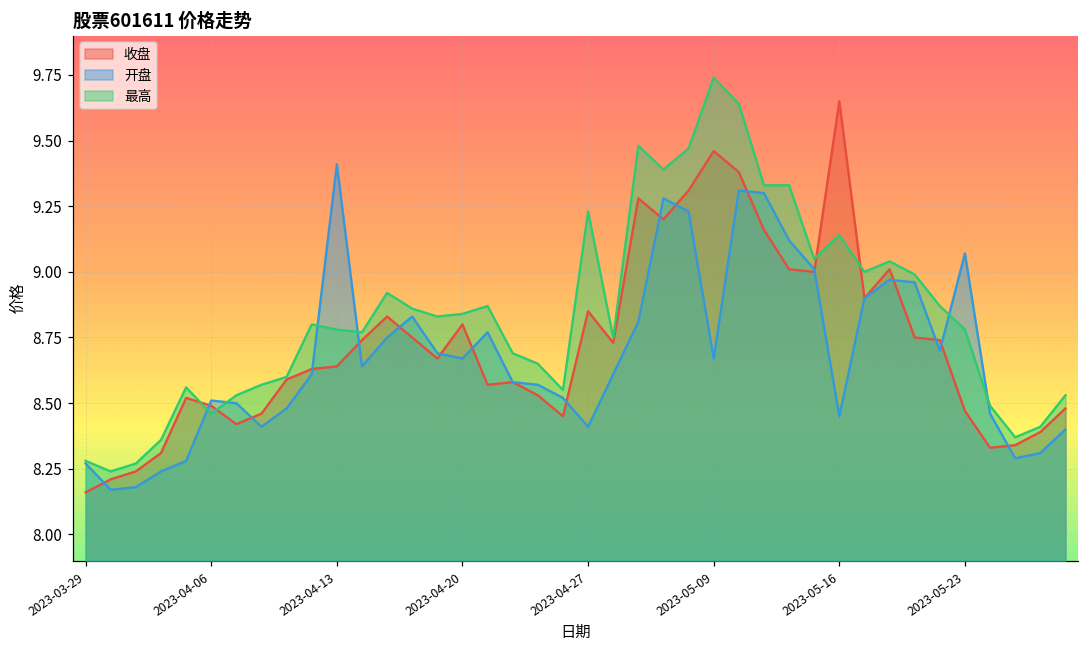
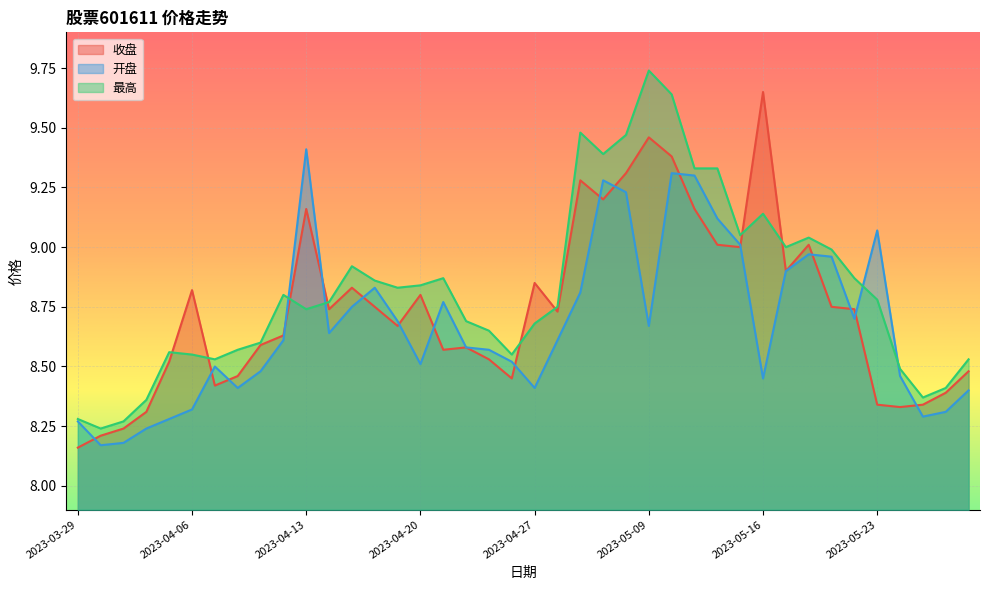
  {
    "收盘": {
      "2023-03-29": 8.16,
-     "2023-04-06": 8.49,
-     "2023-04-13": 8.64,
+     "2023-04-06": 8.82,
+     "2023-04-13": 9.16,
      "2023-04-20": 8.80,
      "2023-04-27": 8.85,
      "2023-05-09": 9.46,
      "2023-05-16": 9.65,
-     "2023-05-23": 8.47
+     "2023-05-23": 8.34
    },
    "开盘": {
-     "2023-04-06": 8.51,
+     "2023-04-06": 8.32,
      "2023-04-13": 9.41,
-     "2023-04-20": 8.67,
+     "2023-04-20": 8.51,
      "2023-04-27": 8.41,
      "2023-05-09": 8.67,
      "2023-05-16": 8.45,
      "2023-05-23": 9.07
    },
    "最高": {
-     "2023-04-06": 8.46,
-     "2023-04-13": 8.78,
+     "2023-04-06": 8.55,
+     "2023-04-13": 8.74,
      "2023-04-20": 8.84,
-     "2023-04-27": 9.23,
+     "2023-04-27": 8.68,
      "2023-05-09": 9.74,
      "2023-05-16": 9.14,
      "2023-05-23": 8.78
    }
  }
